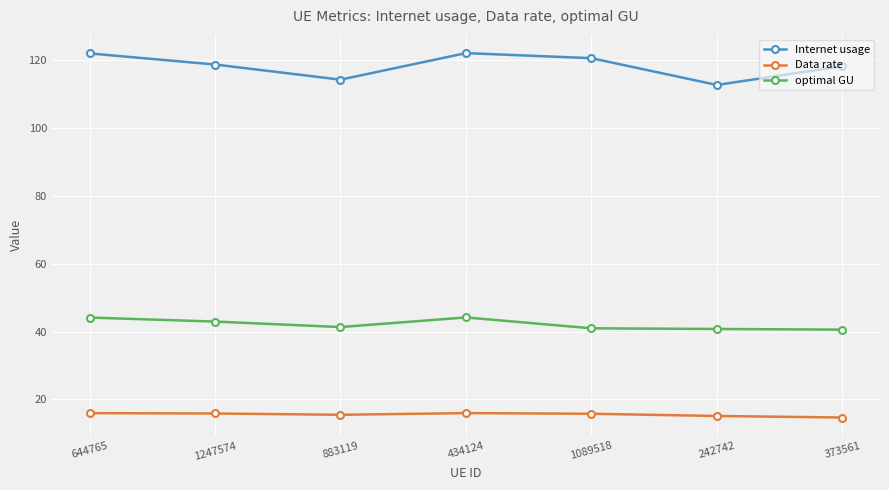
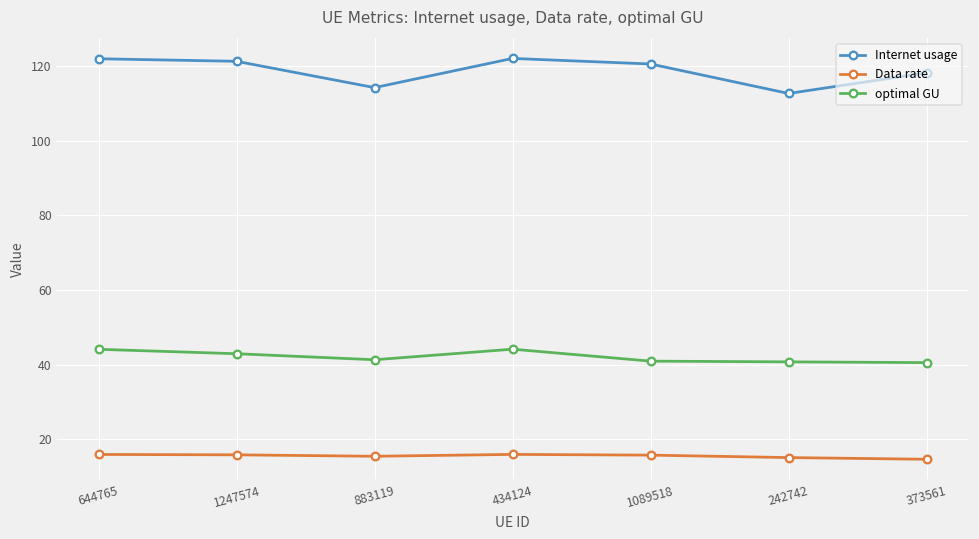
  {
    "Internet usage": {
      "644765": 122,
-     "1247574": 119,
+     "1247574": 121,
      "883119": 114,
      "434124": 122,
      "1089518": 121,
      "242742": 113
    },
    "Data rate": {
      "644765": 16,
      "1247574": 16,
      "883119": 15,
      "434124": 16,
      "1089518": 16,
      "242742": 15,
      "373561": 15
    },
    "optimal GU": {
      "644765": 44,
      "1247574": 43,
      "883119": 41,
      "434124": 44,
      "1089518": 41,
      "242742": 41,
      "373561": 41
    }
  }
